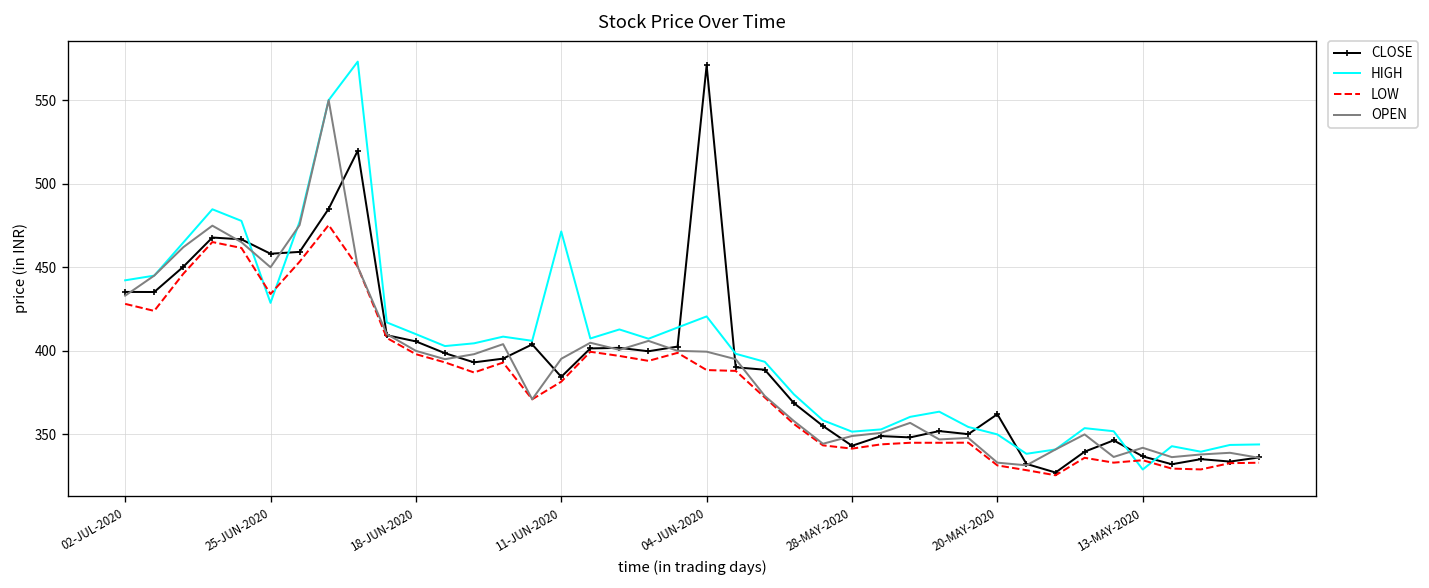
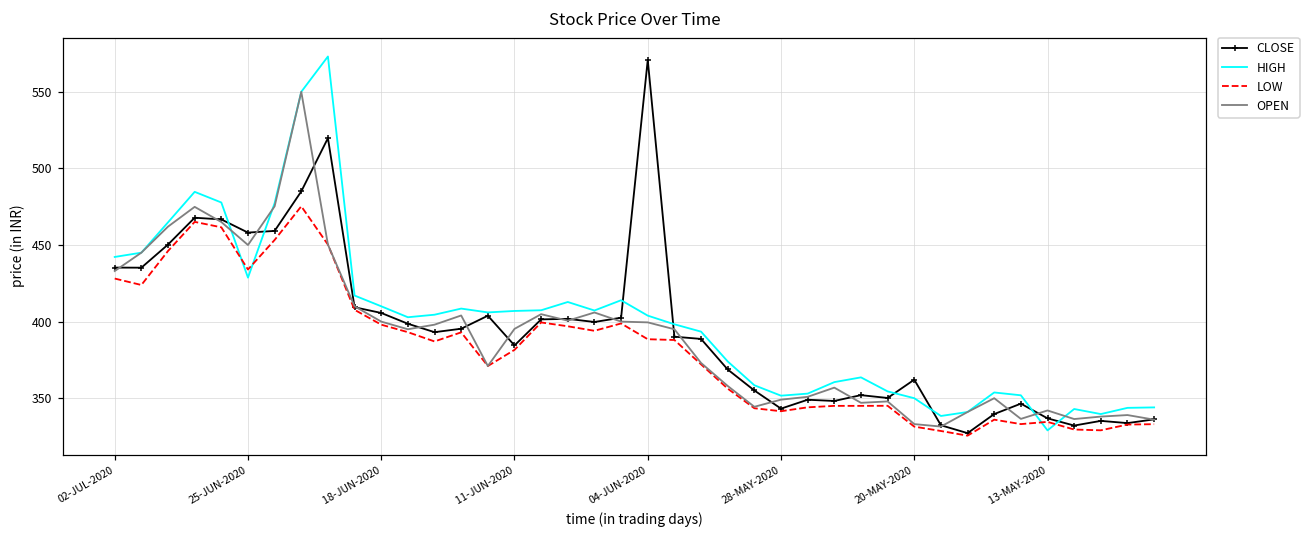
  {
    "CLOSE": {
      "02-JUL-2020": 435,
      "25-JUN-2020": 458,
      "18-JUN-2020": 406,
      "11-JUN-2020": 384,
      "04-JUN-2020": 571,
      "20-MAY-2020": 362,
      "13-MAY-2020": 337
    },
    "HIGH": {
      "02-JUL-2020": 442,
      "25-JUN-2020": 429,
      "18-JUN-2020": 410,
-     "11-JUN-2020": 471,
-     "04-JUN-2020": 421,
+     "11-JUN-2020": 407,
+     "04-JUN-2020": 404,
      "28-MAY-2020": 352,
      "20-MAY-2020": 350,
      "13-MAY-2020": 329
    },
    "LOW": {
      "02-JUL-2020": 428,
      "25-JUN-2020": 434,
      "18-JUN-2020": 398,
      "11-JUN-2020": 382,
      "04-JUN-2020": 389,
      "13-MAY-2020": 335
    },
    "OPEN": {
      "02-JUL-2020": 433,
      "25-JUN-2020": 450,
      "18-JUN-2020": 400,
      "11-JUN-2020": 395,
      "04-JUN-2020": 400,
      "28-MAY-2020": 349,
      "13-MAY-2020": 342
    }
  }
